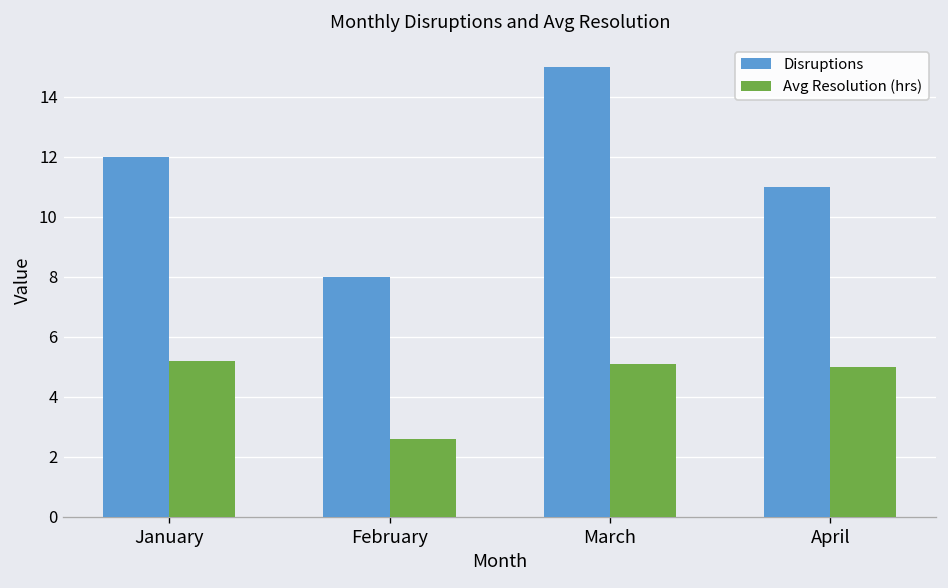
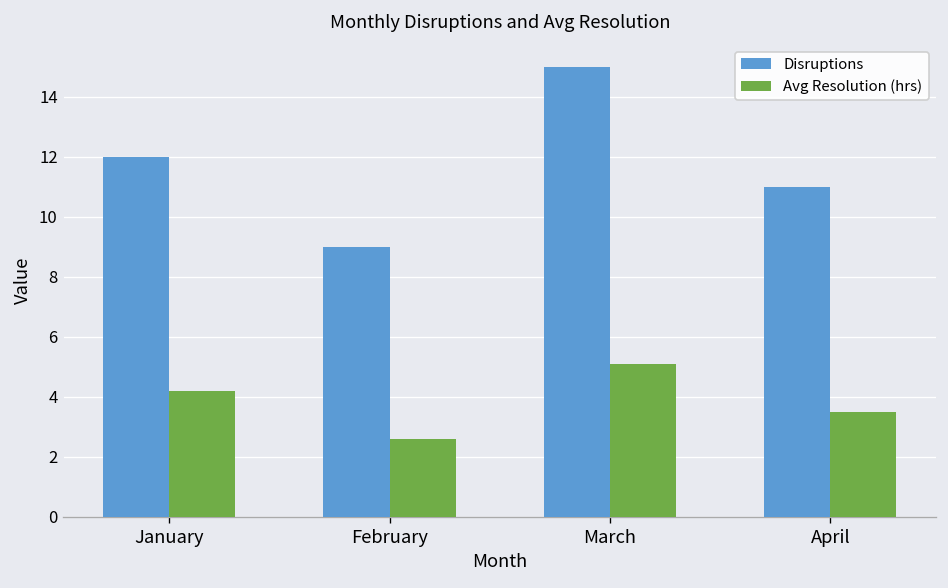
  {
    "Disruptions": {
      "January": 12,
-     "February": 8,
+     "February": 9,
      "March": 15,
      "April": 11
    },
    "Avg Resolution (hrs)": {
-     "January": 5.2,
+     "January": 4.2,
      "February": 2.6,
      "March": 5.1,
-     "April": 5.0
+     "April": 3.5
    }
  }
